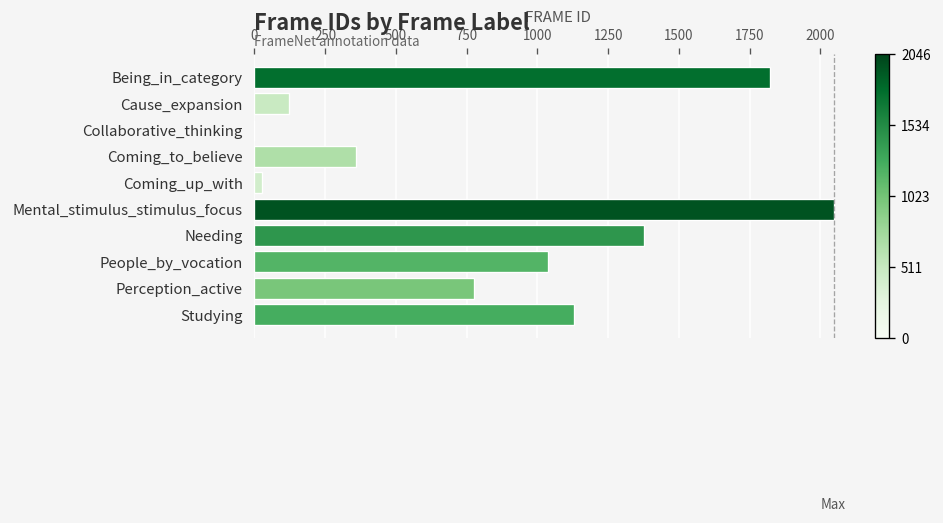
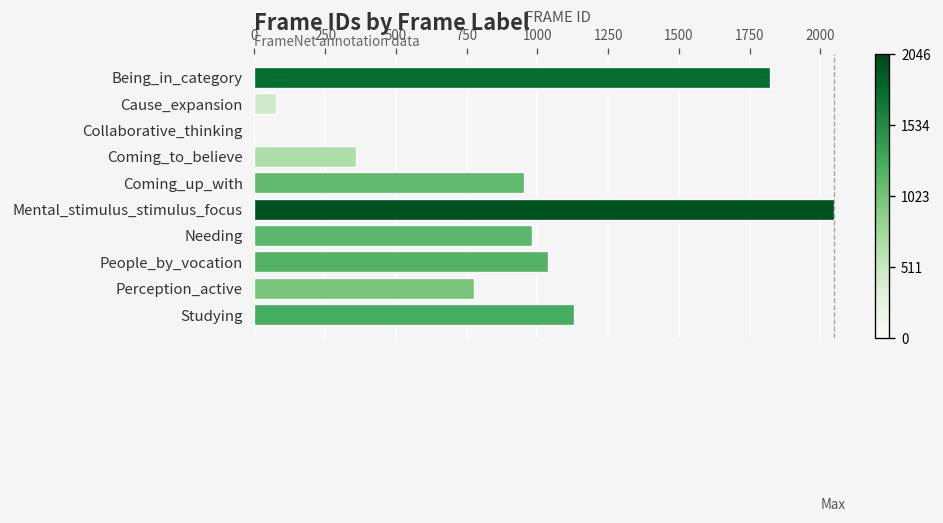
  {
    "Being_in_category": 1820,
-   "Cause_expansion": 120,
+   "Cause_expansion": 80,
    "Collaborative_thinking": 0,
    "Coming_to_believe": 360,
-   "Coming_up_with": 30,
+   "Coming_up_with": 950,
    "Mental_stimulus_stimulus_focus": 2050,
-   "Needing": 1380,
+   "Needing": 980,
    "People_by_vocation": 1040,
    "Perception_active": 780,
    "Studying": 1130
  }
